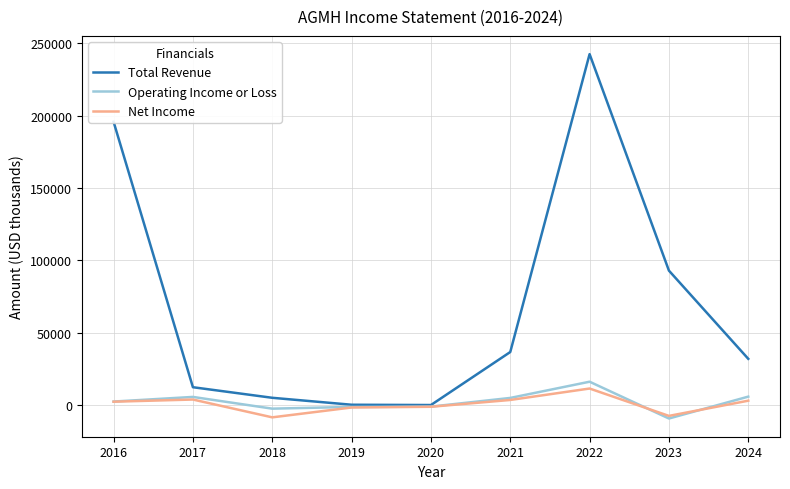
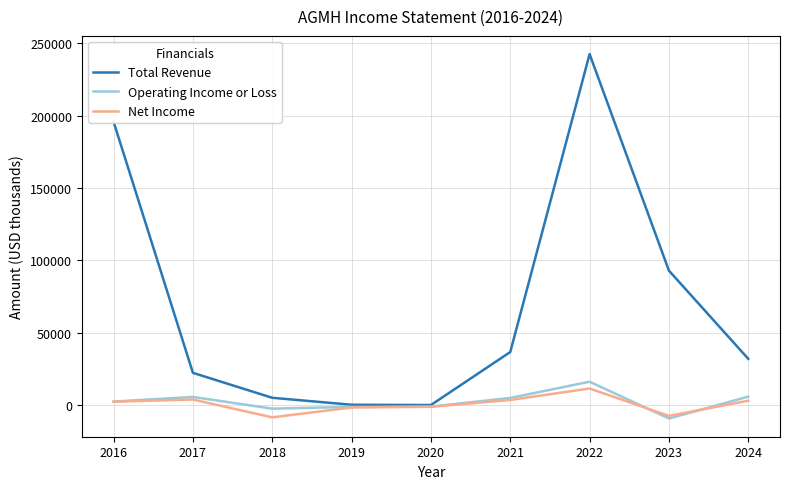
  {
    "Total Revenue": {
-     "2017": 12000,
+     "2017": 22000,
      "2018": 5000,
      "2021": 37000,
      "2022": 242000,
      "2023": 93000,
      "2024": 32000
    },
    "Operating Income or Loss": {
      "2017": 6000,
      "2018": -2000,
      "2022": 16000,
      "2023": -9000,
      "2024": 6000
    },
    "Net Income": {
      "2017": 4000,
      "2018": -8000,
      "2022": 12000,
      "2023": -7000,
      "2024": 3000
    }
  }
